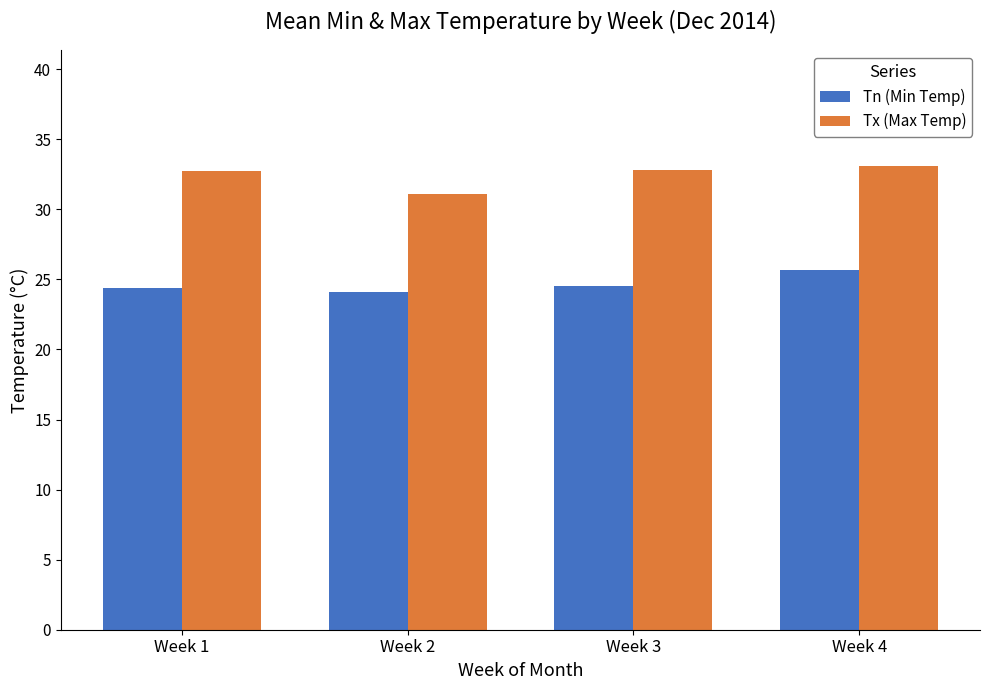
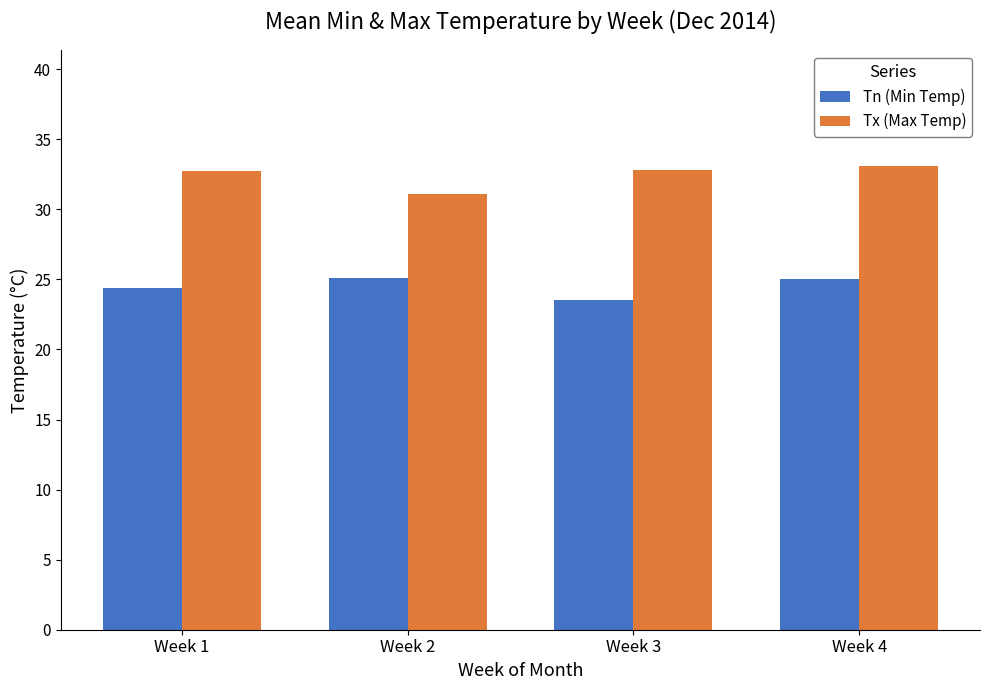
  {
    "Tn (Min Temp)": {
      "Week 1": 24.4,
-     "Week 2": 24.1,
-     "Week 3": 24.5,
-     "Week 4": 25.7
+     "Week 2": 25.1,
+     "Week 3": 23.5,
+     "Week 4": 25.0
    },
    "Tx (Max Temp)": {
      "Week 1": 32.7,
      "Week 2": 31.1,
      "Week 3": 32.8,
      "Week 4": 33.1
    }
  }
